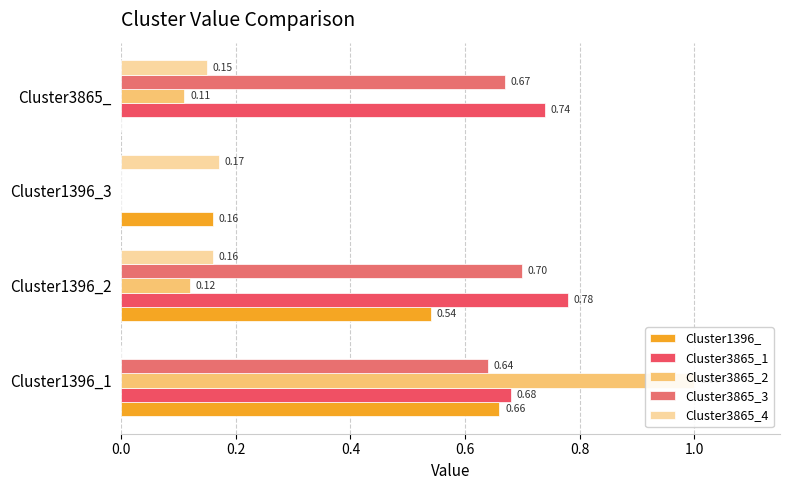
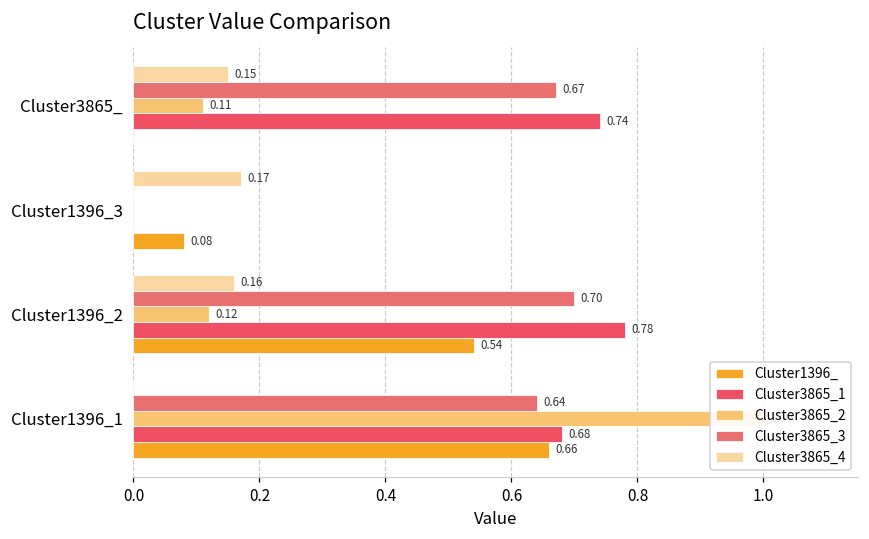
  {
    "Cluster1396_": {
-     "Cluster1396_3": 0.16,
+     "Cluster1396_3": 0.08,
      "Cluster1396_2": 0.54,
      "Cluster1396_1": 0.66
    }
  }
